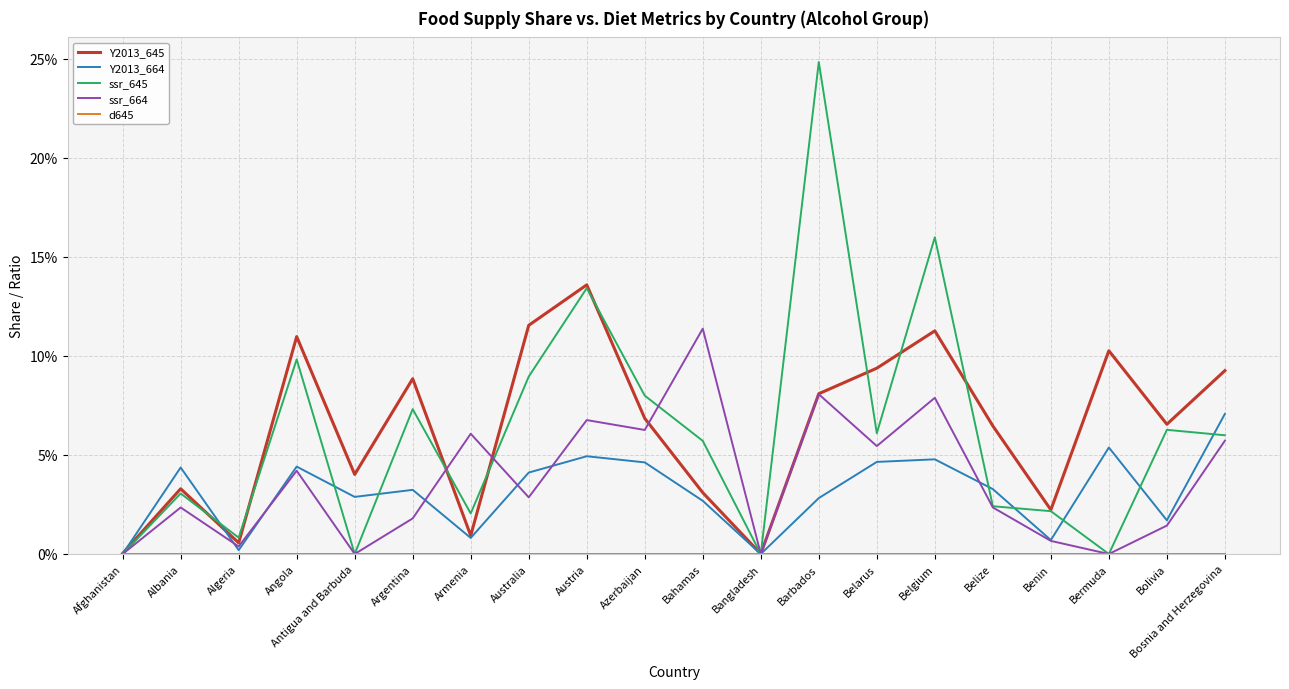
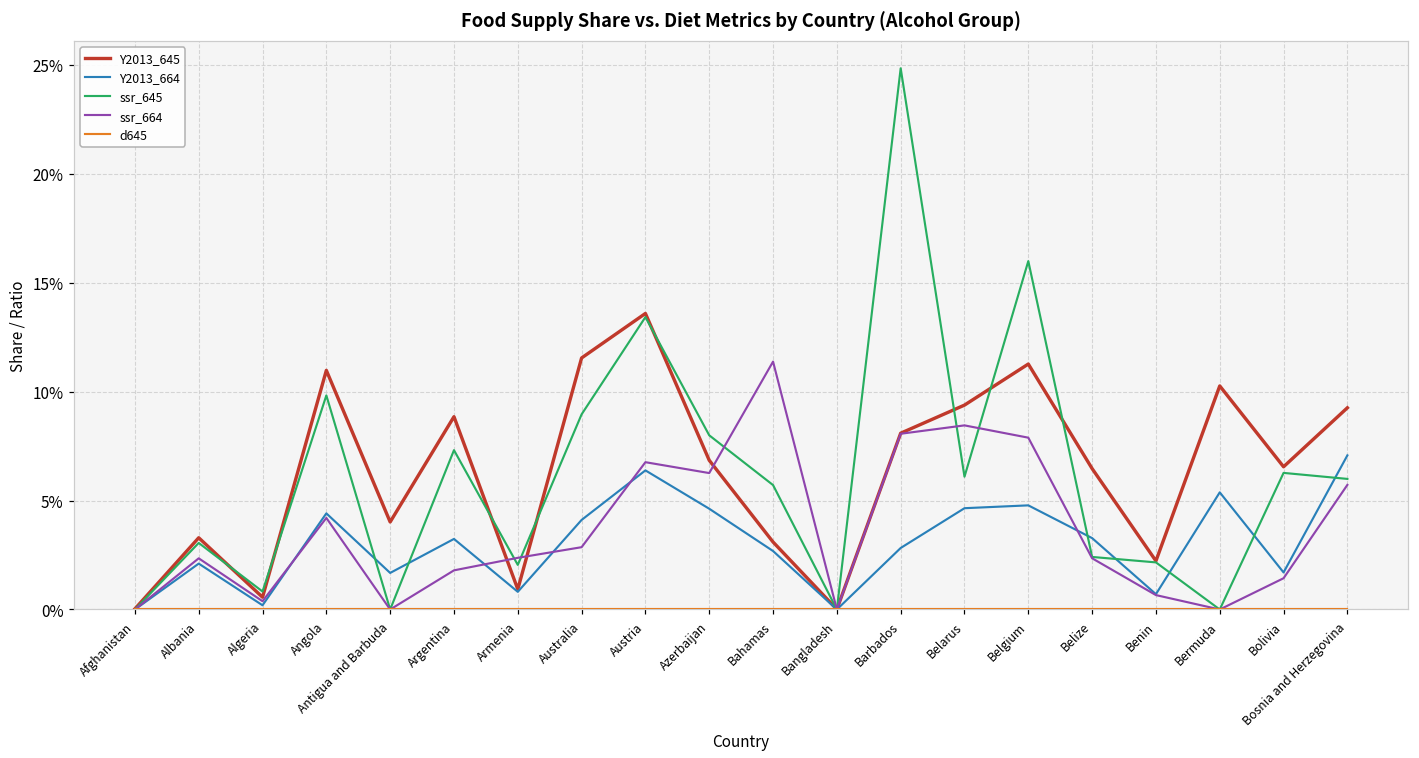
  {
    "Y2013_645": {
      "Albania": "3.3%",
      "Algeria": "0.6%",
      "Angola": "11.0%",
      "Antigua and Barbuda": "4.0%",
      "Argentina": "8.9%",
      "Australia": "11.5%",
      "Austria": "13.6%",
      "Azerbaijan": "6.8%",
      "Bahamas": "3.1%",
      "Belarus": "9.4%",
      "Belgium": "11.3%",
      "Belize": "6.5%",
      "Bermuda": "10.3%",
      "Bolivia": "6.6%",
      "Bosnia and Herzegovina": "9.3%"
    },
    "Y2013_664": {
-     "Albania": "4.4%",
+     "Albania": "2.1%",
      "Algeria": "0.2%",
      "Angola": "4.4%",
-     "Antigua and Barbuda": "2.9%",
+     "Antigua and Barbuda": "1.7%",
      "Argentina": "3.2%",
      "Australia": "4.1%",
-     "Austria": "4.9%",
+     "Austria": "6.4%",
      "Azerbaijan": "4.6%",
      "Bahamas": "2.7%",
      "Barbados": "2.8%",
      "Belarus": "4.7%",
      "Belgium": "4.8%",
      "Belize": "3.3%",
      "Bermuda": "5.4%",
      "Bolivia": "1.7%",
      "Bosnia and Herzegovina": "7.1%"
    },
    "ssr_645": {
      "Albania": "3.1%",
      "Algeria": "0.8%",
      "Angola": "9.8%",
      "Argentina": "7.3%",
      "Armenia": "2.0%",
      "Australia": "9.0%",
      "Austria": "13.4%",
      "Azerbaijan": "8.0%",
      "Bahamas": "5.7%",
      "Barbados": "24.8%",
      "Belarus": "6.1%",
      "Belgium": "16.0%",
      "Bolivia": "6.3%",
      "Bosnia and Herzegovina": "6.0%"
    },
    "ssr_664": {
      "Albania": "2.3%",
      "Algeria": "0.4%",
      "Angola": "4.2%",
      "Argentina": "1.8%",
-     "Armenia": "6.1%",
+     "Armenia": "2.4%",
      "Australia": "2.9%",
      "Austria": "6.8%",
      "Azerbaijan": "6.3%",
      "Bahamas": "11.4%",
-     "Belarus": "5.5%",
+     "Belarus": "8.5%",
      "Belgium": "7.9%",
      "Bolivia": "1.4%",
      "Bosnia and Herzegovina": "5.7%"
    },
    "d645": {
      "Albania": "0.0%",
      "Algeria": "0.0%",
      "Angola": "0.0%",
      "Argentina": "0.0%",
      "Armenia": "0.0%",
      "Australia": "0.0%",
      "Austria": "0.0%",
      "Azerbaijan": "0.0%",
      "Bahamas": "0.0%",
      "Barbados": "0.0%",
      "Belarus": "0.0%",
      "Belgium": "0.0%",
      "Belize": "0.0%",
      "Benin": "0.0%",
      "Bolivia": "0.0%",
      "Bosnia and Herzegovina": "0.0%"
    }
  }
